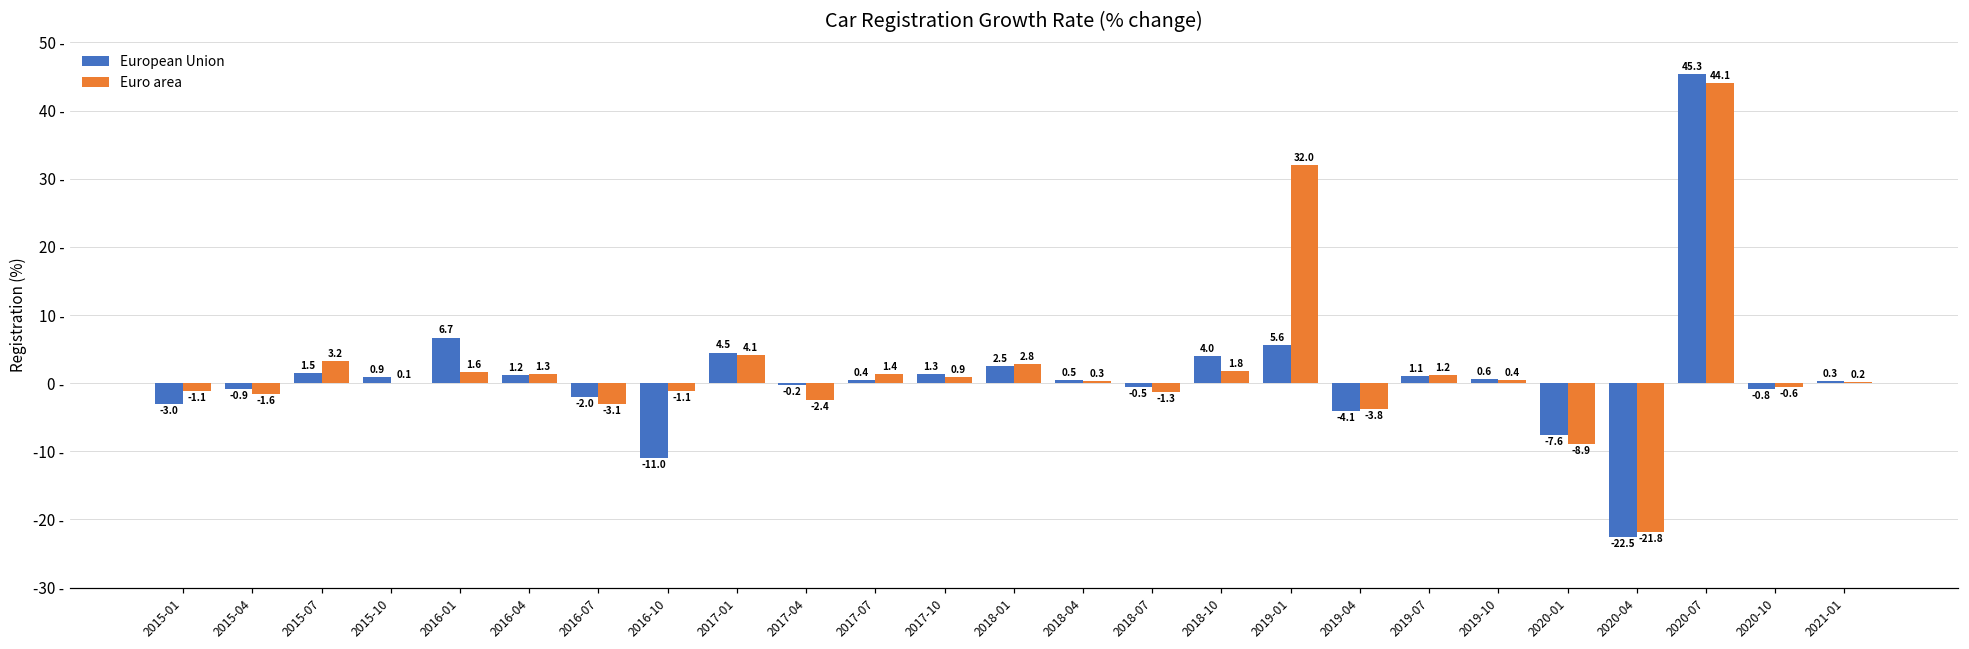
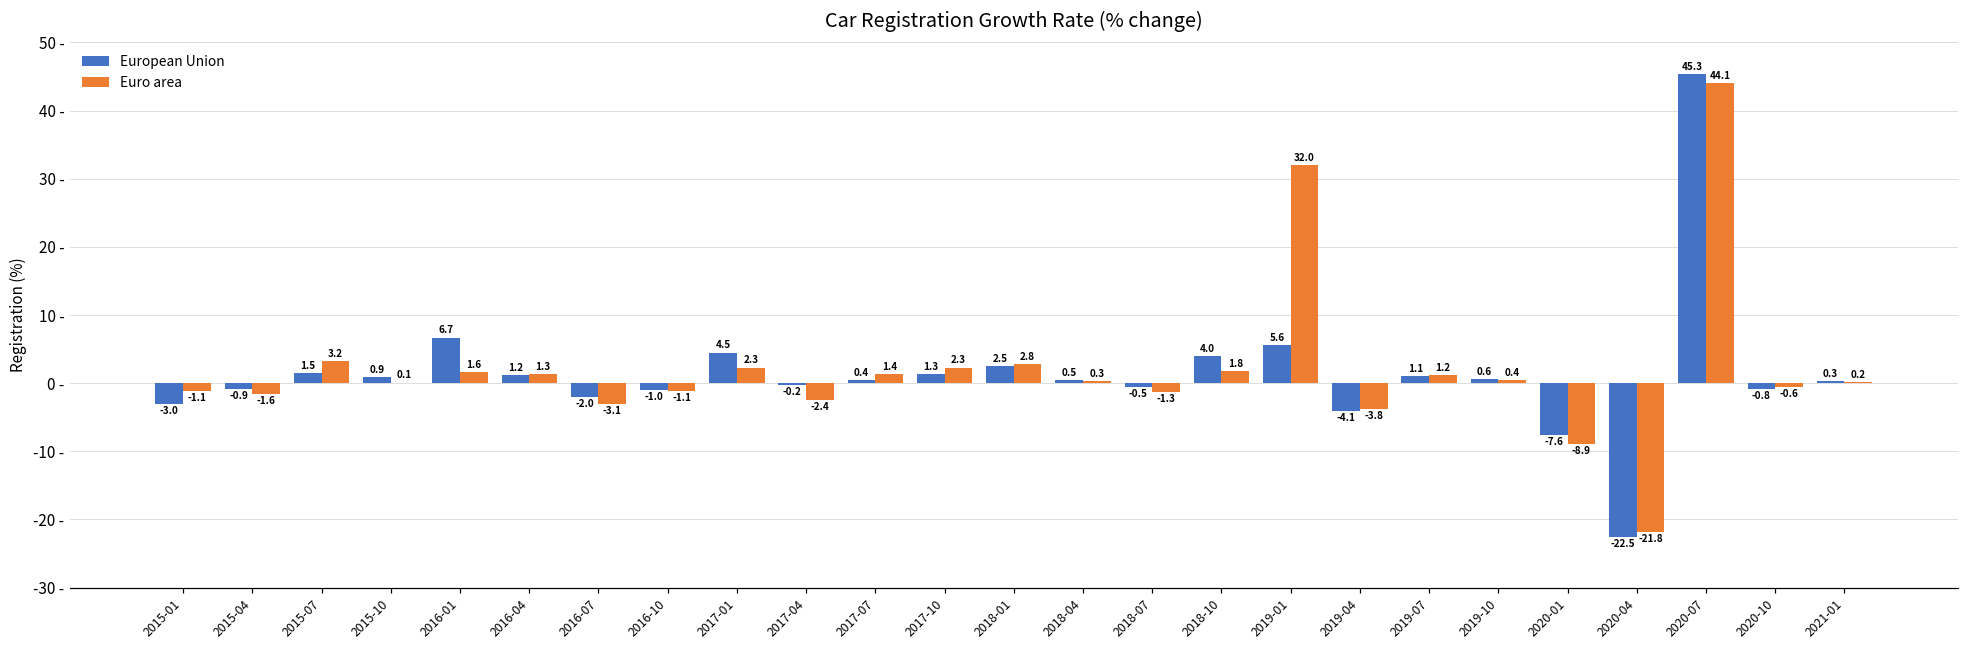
  {
    "European Union": {
      "2015-01": -3.0,
      "2015-04": -0.9,
      "2015-07": 1.5,
      "2015-10": 0.9,
      "2016-01": 6.7,
      "2016-04": 1.2,
      "2016-07": -2.0,
-     "2016-10": -11.0,
+     "2016-10": -1.0,
      "2017-01": 4.5,
      "2017-04": -0.2,
      "2017-07": 0.4,
      "2017-10": 1.3,
      "2018-01": 2.5,
      "2018-04": 0.5,
      "2018-07": -0.5,
      "2018-10": 4.0,
      "2019-01": 5.6,
      "2019-04": -4.1,
      "2019-07": 1.1,
      "2019-10": 0.6,
      "2020-01": -7.6,
      "2020-04": -22.5,
      "2020-07": 45.3,
      "2020-10": -0.8,
      "2021-01": 0.3
    },
    "Euro area": {
      "2015-01": -1.1,
      "2015-04": -1.6,
      "2015-07": 3.2,
      "2015-10": 0.1,
      "2016-01": 1.6,
      "2016-04": 1.3,
      "2016-07": -3.1,
      "2016-10": -1.1,
-     "2017-01": 4.1,
+     "2017-01": 2.3,
      "2017-04": -2.4,
      "2017-07": 1.4,
-     "2017-10": 0.9,
+     "2017-10": 2.3,
      "2018-01": 2.8,
      "2018-04": 0.3,
      "2018-07": -1.3,
      "2018-10": 1.8,
      "2019-01": 32.0,
      "2019-04": -3.8,
      "2019-07": 1.2,
      "2019-10": 0.4,
      "2020-01": -8.9,
      "2020-04": -21.8,
      "2020-07": 44.1,
      "2020-10": -0.6,
      "2021-01": 0.2
    }
  }
